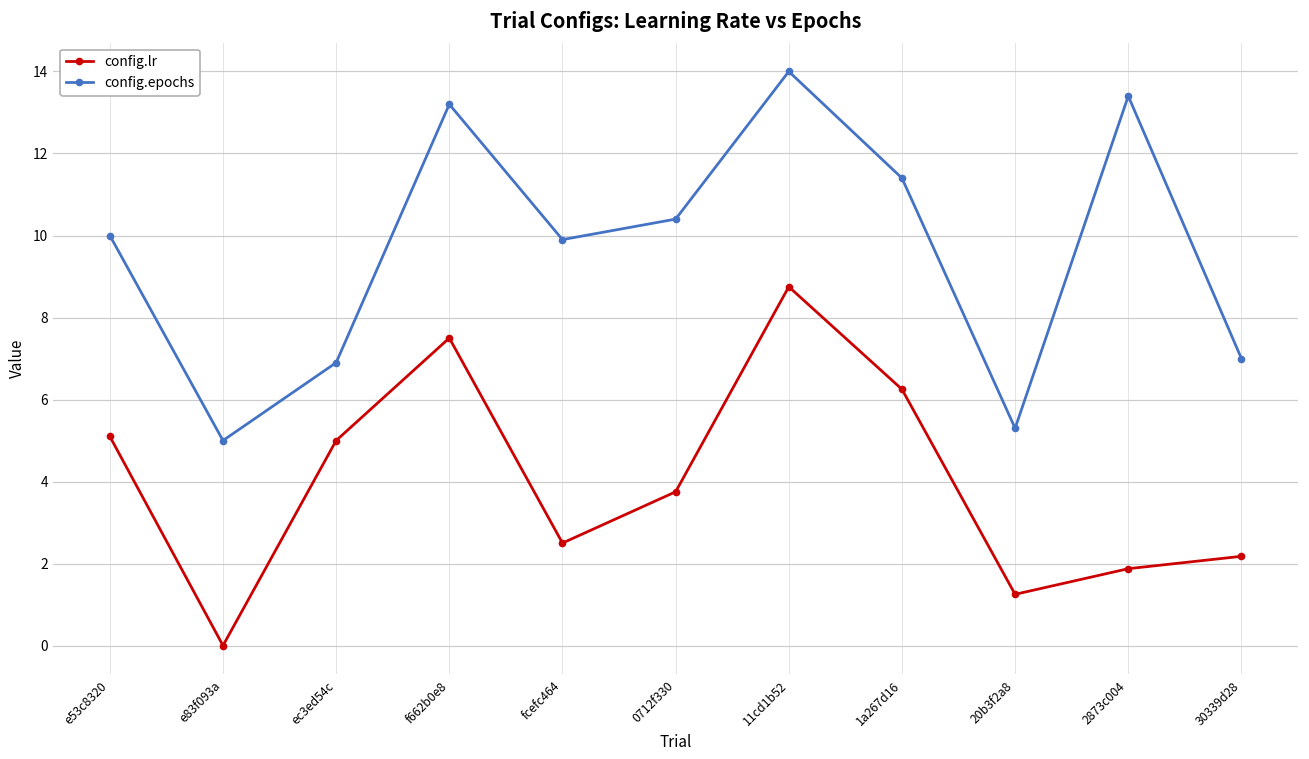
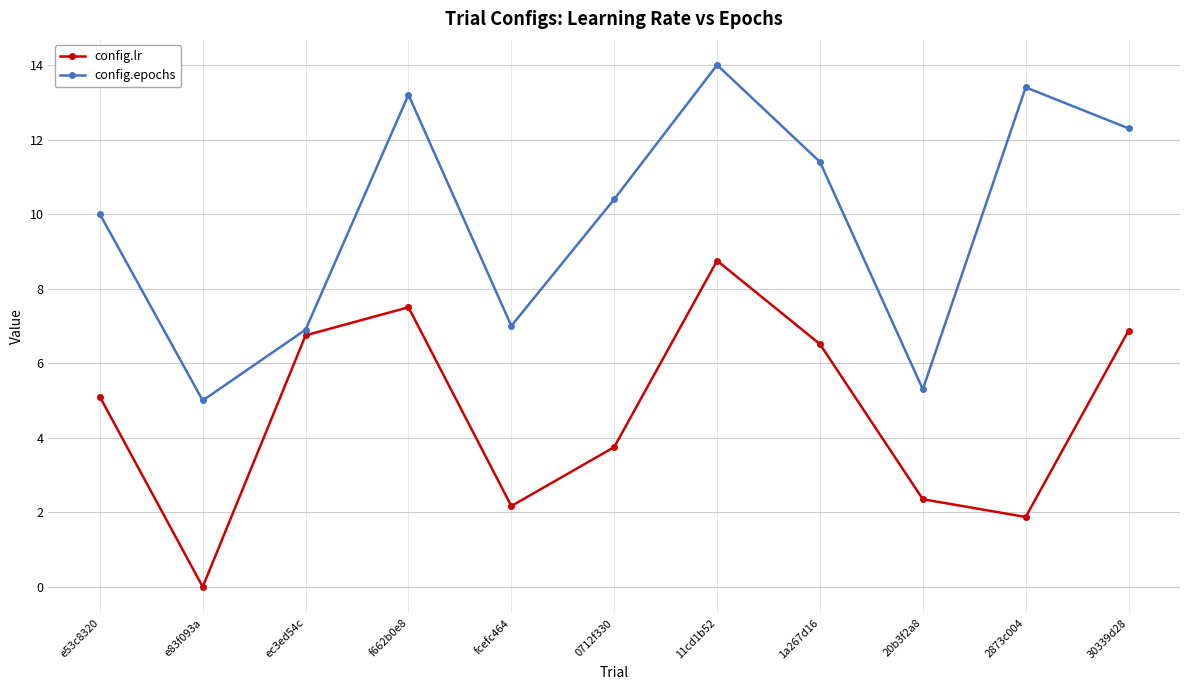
  {
    "config.lr": {
      "e53c8320": 5.1,
      "e83f093a": 0.0,
-     "ec3ed54c": 5.0,
+     "ec3ed54c": 6.7,
      "f662b0e8": 7.5,
-     "fcefc464": 2.5,
+     "fcefc464": 2.2,
      "0712f330": 3.8,
      "11cd1b52": 8.8,
-     "1a267d16": 6.3,
-     "20b3f2a8": 1.3,
+     "1a267d16": 6.5,
+     "20b3f2a8": 2.4,
      "2873c004": 1.9,
-     "30339d28": 2.2
+     "30339d28": 6.9
    },
    "config.epochs": {
      "e53c8320": 10.0,
      "e83f093a": 5.0,
      "ec3ed54c": 6.9,
      "f662b0e8": 13.2,
-     "fcefc464": 9.9,
+     "fcefc464": 7.0,
      "0712f330": 10.4,
      "11cd1b52": 14.0,
      "1a267d16": 11.4,
      "20b3f2a8": 5.3,
      "2873c004": 13.4,
-     "30339d28": 7.0
+     "30339d28": 12.3
    }
  }
